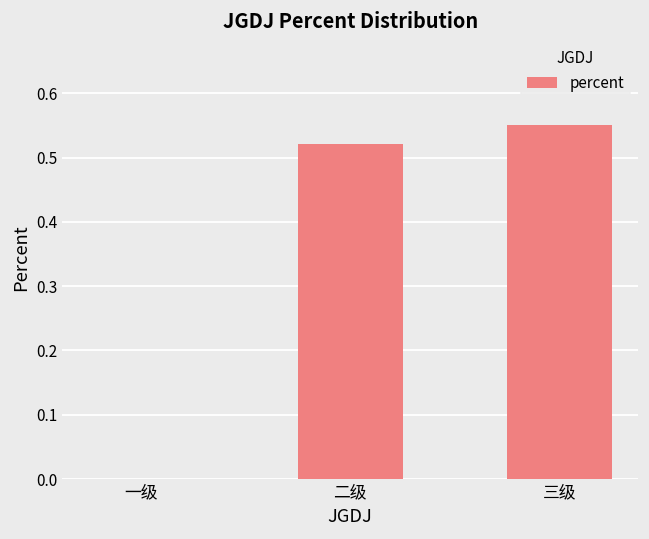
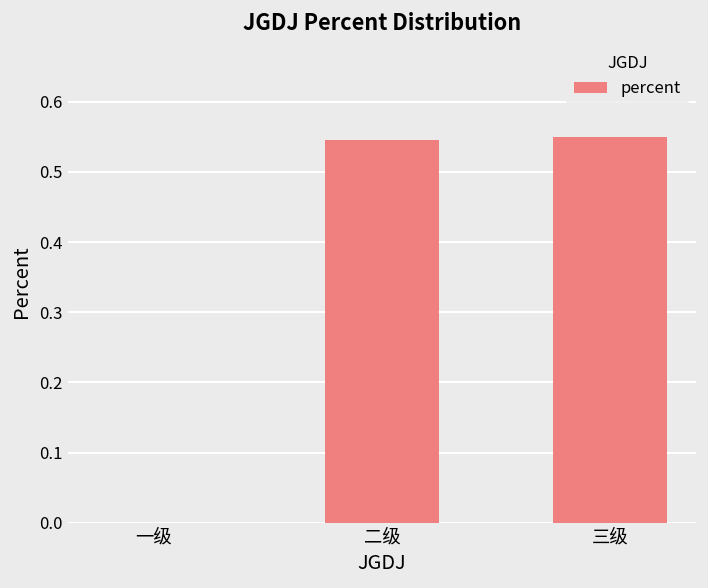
  {
    "一级": 0.00,
-   "二级": 0.52,
+   "二级": 0.55,
    "三级": 0.55
  }
